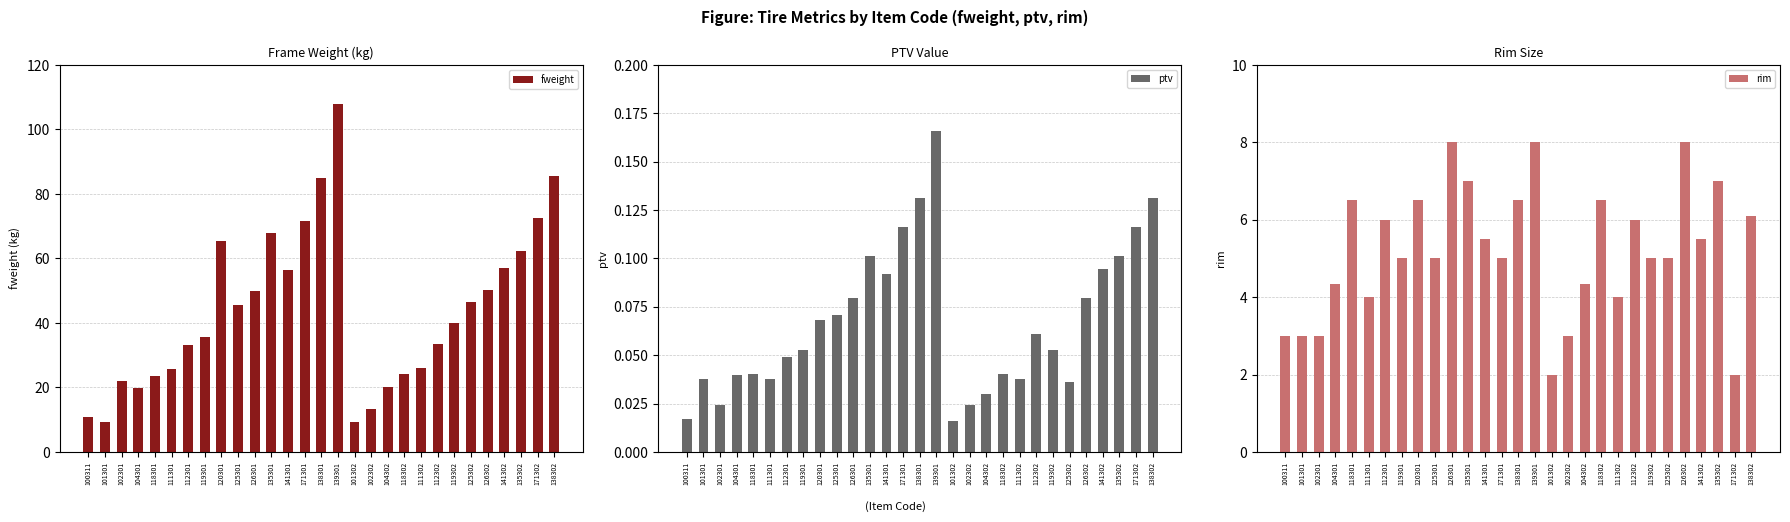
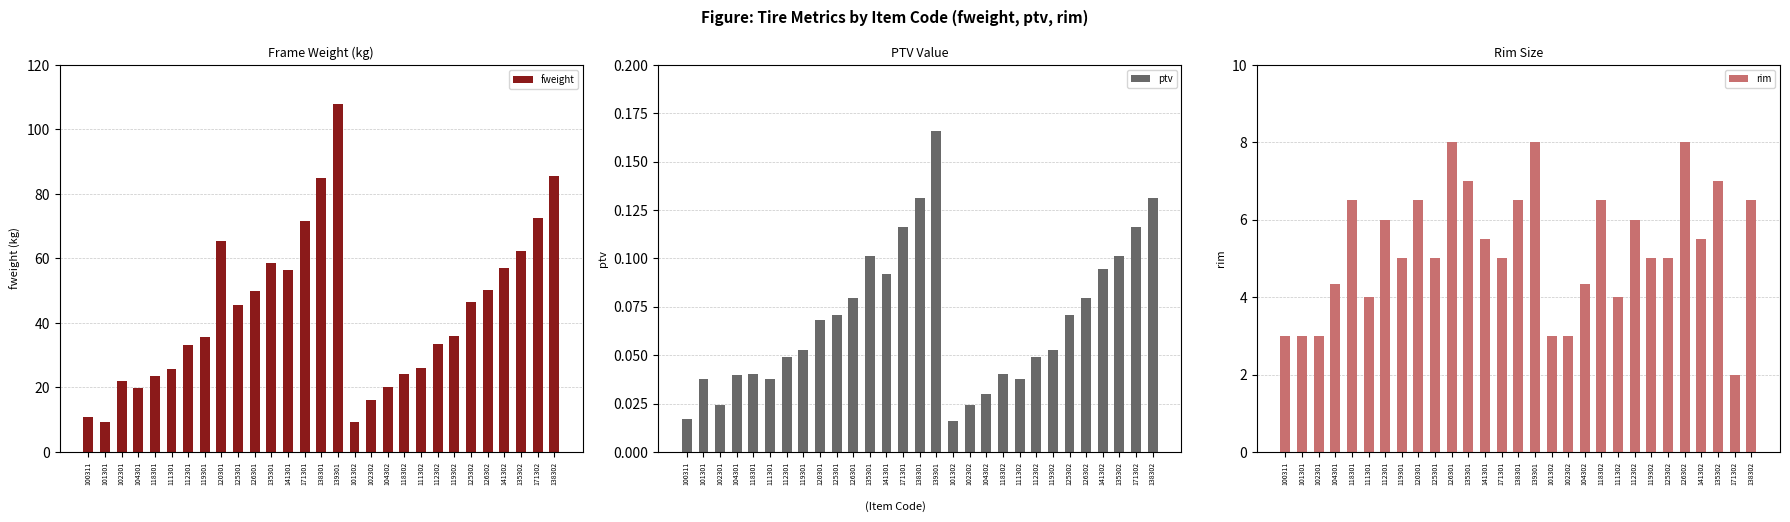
  {
    "Frame Weight (kg)": {
      "100311": 11,
      "101301": 9,
      "102301": 22,
      "104301": 20,
      "118301": 24,
      "111301": 26,
      "112301": 33,
      "119301": 36,
      "120301": 65,
      "125301": 46,
      "126301": 50,
-     "135301": 68,
+     "135301": 59,
      "141301": 56,
      "171301": 72,
      "138301": 85,
      "139301": 108,
      "101302": 9,
-     "102302": 13,
+     "102302": 16,
      "104302": 20,
      "118302": 24,
      "111302": 26,
      "112302": 33,
-     "119302": 40,
+     "119302": 36,
      "125302": 46,
      "126302": 50,
      "141302": 57,
      "135302": 62,
      "171302": 73,
      "138302": 86
    },
    "PTV Value": {
      "100311": 0.017,
      "101301": 0.038,
      "102301": 0.024,
      "104301": 0.040,
      "118301": 0.040,
      "111301": 0.038,
      "112301": 0.049,
      "119301": 0.053,
      "120301": 0.068,
      "125301": 0.071,
      "126301": 0.080,
      "135301": 0.101,
      "141301": 0.092,
      "171301": 0.116,
      "138301": 0.132,
      "139301": 0.166,
      "101302": 0.016,
      "102302": 0.024,
      "104302": 0.030,
      "118302": 0.040,
      "111302": 0.038,
-     "112302": 0.061,
+     "112302": 0.049,
      "119302": 0.053,
-     "125302": 0.036,
+     "125302": 0.071,
      "126302": 0.080,
      "141302": 0.094,
      "135302": 0.101,
      "171302": 0.116,
      "138302": 0.132
    },
    "Rim Size": {
      "100311": 3.0,
      "101301": 3.0,
      "102301": 3.0,
      "104301": 4.3,
      "118301": 6.5,
      "111301": 4.0,
      "112301": 6.0,
      "119301": 5.0,
      "120301": 6.5,
      "125301": 5.0,
      "126301": 8.0,
      "135301": 7.0,
      "141301": 5.5,
      "171301": 5.0,
      "138301": 6.5,
      "139301": 8.0,
-     "101302": 2,
+     "101302": 3,
      "102302": 3.0,
      "104302": 4.3,
      "118302": 6.5,
      "111302": 4.0,
      "112302": 6.0,
      "119302": 5.0,
      "125302": 5.0,
      "126302": 8.0,
      "141302": 5.5,
      "135302": 7.0,
      "171302": 2.0,
-     "138302": 6.1
+     "138302": 6.5
    }
  }
